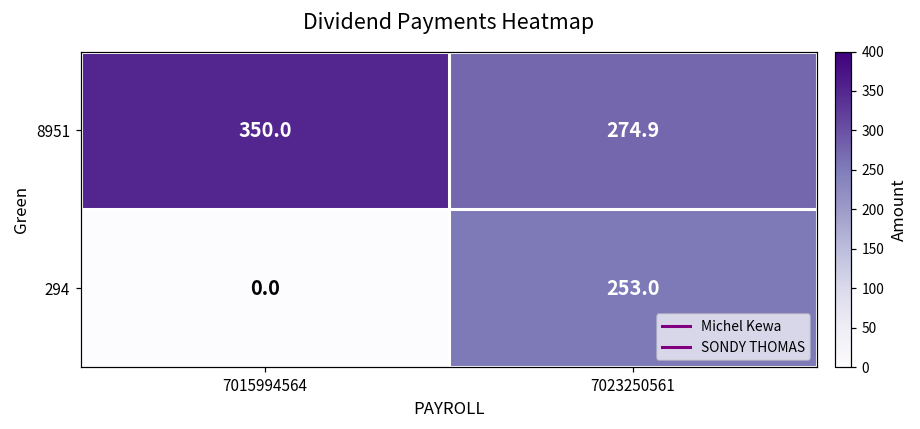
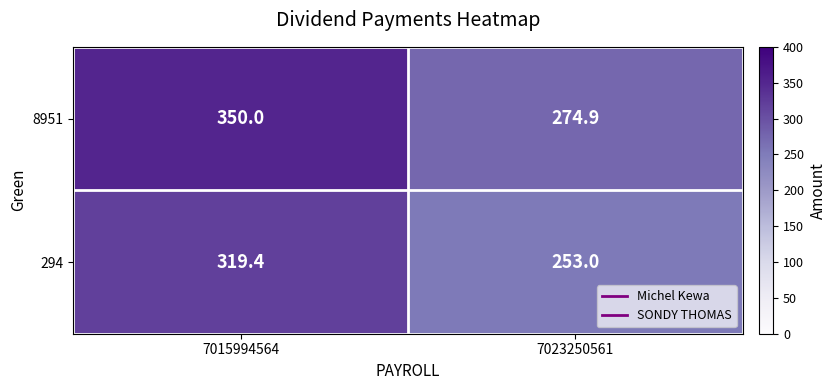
  {
    "8951": {
      "7015994564": 350.0,
      "7023250561": 274.9
    },
    "294": {
-     "7015994564": 0.0,
+     "7015994564": 319.4,
      "7023250561": 253.0
    }
  }
